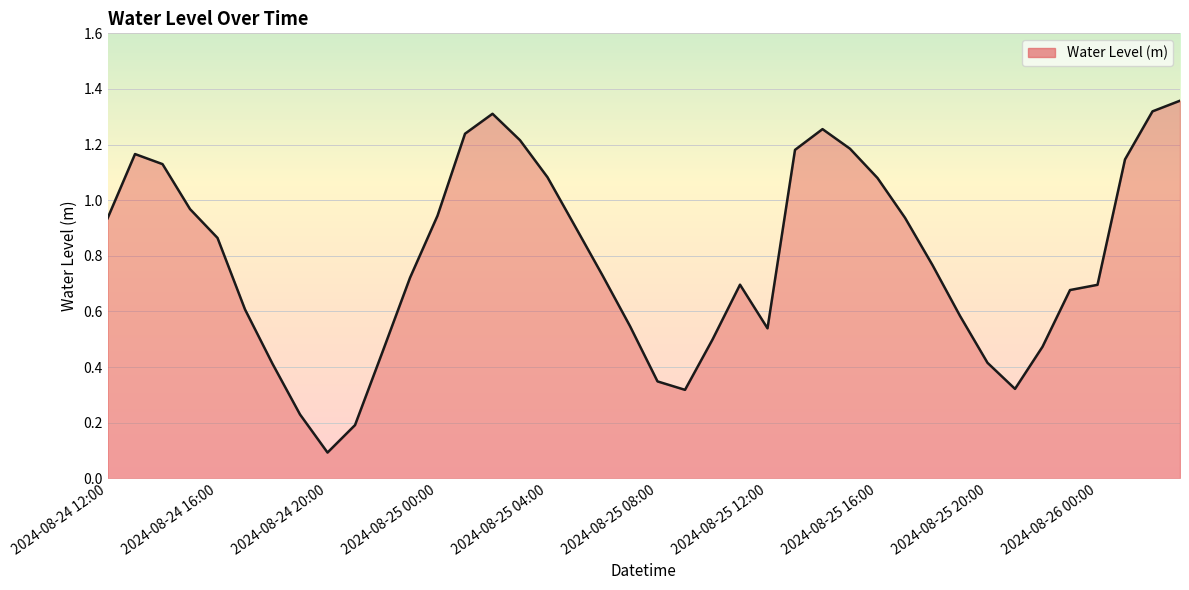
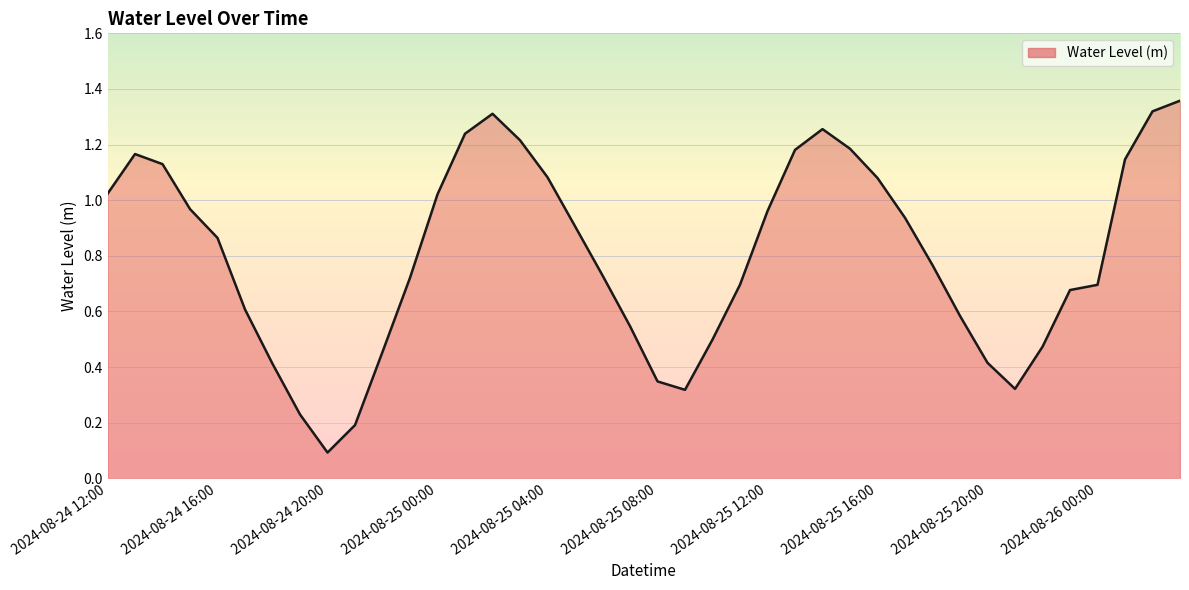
  {
-   "2024-08-24 12:00": 0.93,
+   "2024-08-24 12:00": 1.02,
    "2024-08-24 16:00": 0.86,
    "2024-08-24 20:00": 0.09,
-   "2024-08-25 00:00": 0.94,
+   "2024-08-25 00:00": 1.02,
    "2024-08-25 04:00": 1.08,
    "2024-08-25 08:00": 0.35,
-   "2024-08-25 12:00": 0.54,
+   "2024-08-25 12:00": 0.96,
    "2024-08-25 16:00": 1.08,
    "2024-08-25 20:00": 0.42,
    "2024-08-26 00:00": 0.70
  }
